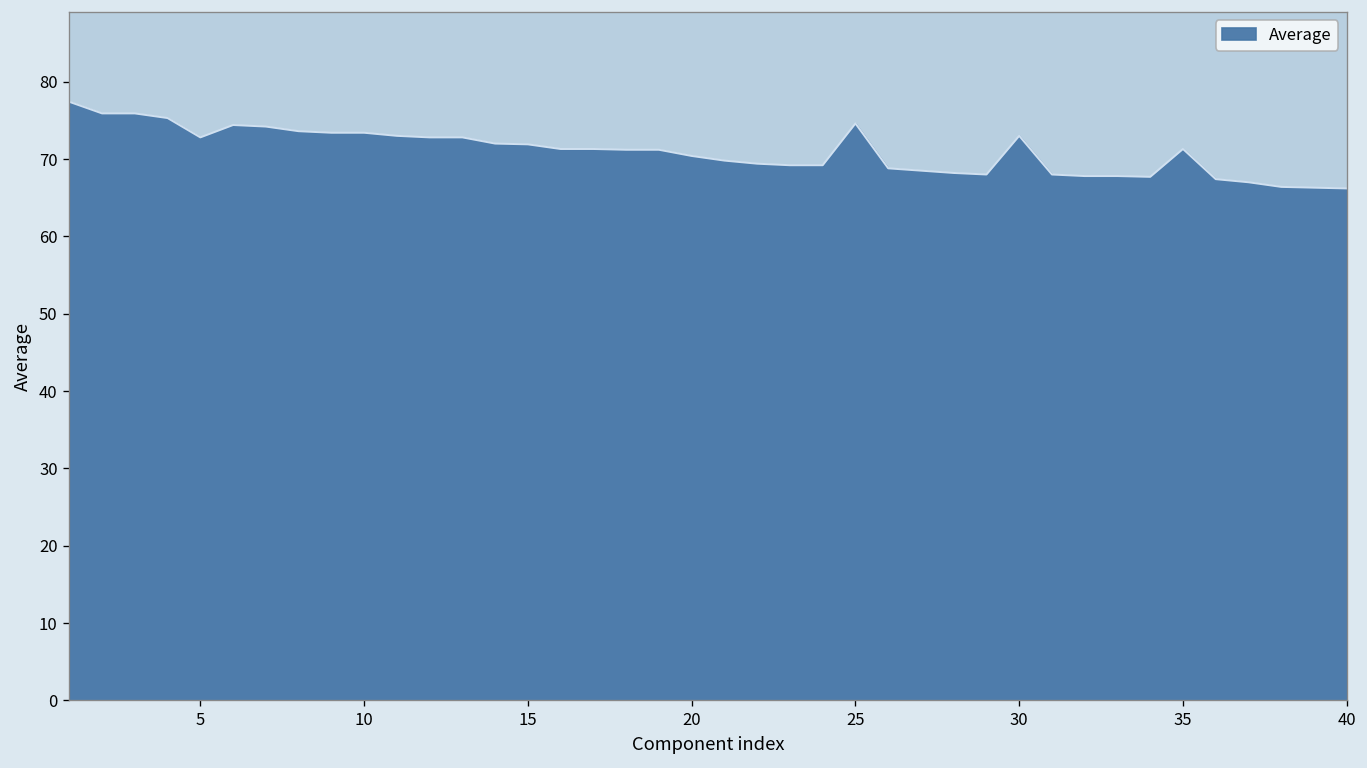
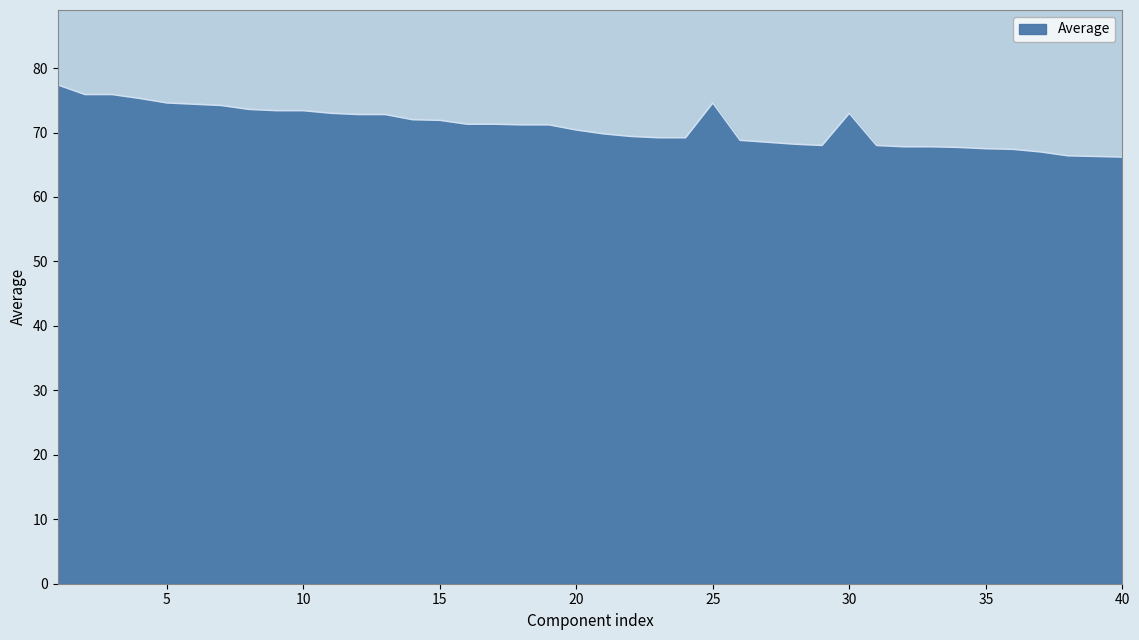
  {
-   "5": 73,
+   "5": 75,
    "10": 73,
    "15": 72,
    "20": 70,
    "25": 75,
    "30": 73,
-   "35": 71,
+   "35": 68,
    "40": 66
  }
